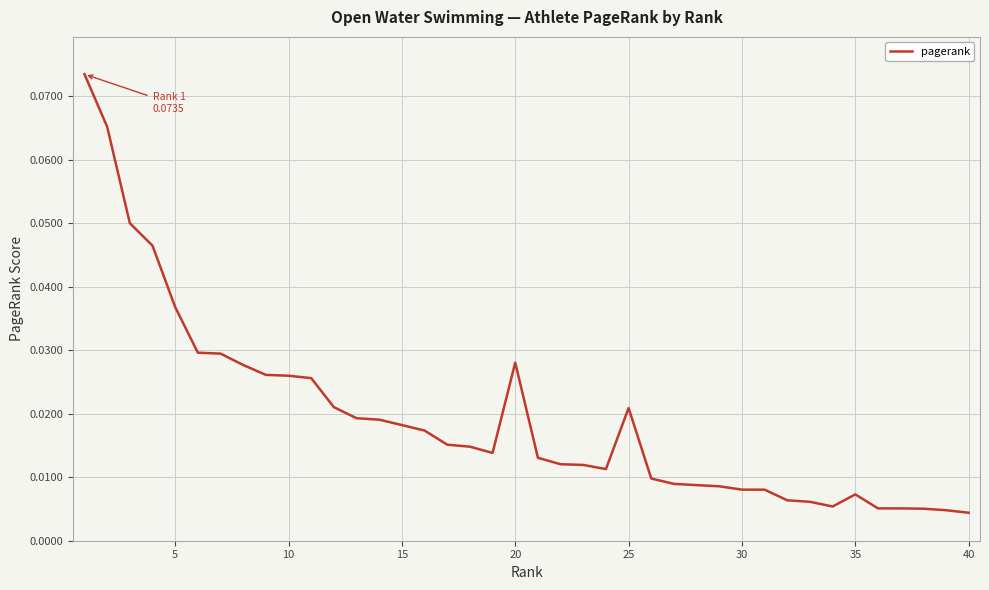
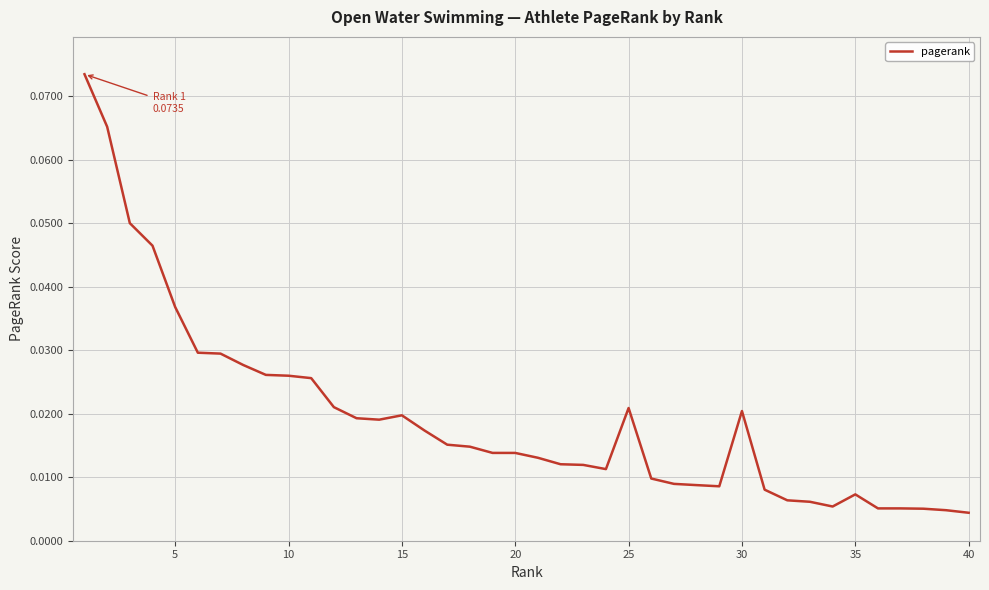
  {
    "5": 0.037,
    "10": 0.026,
-   "15": 0.018,
-   "20": 0.028,
+   "15": 0.020,
+   "20": 0.014,
    "25": 0.021,
-   "30": 0.008,
+   "30": 0.020,
    "35": 0.007,
    "40": 0.004
  }
